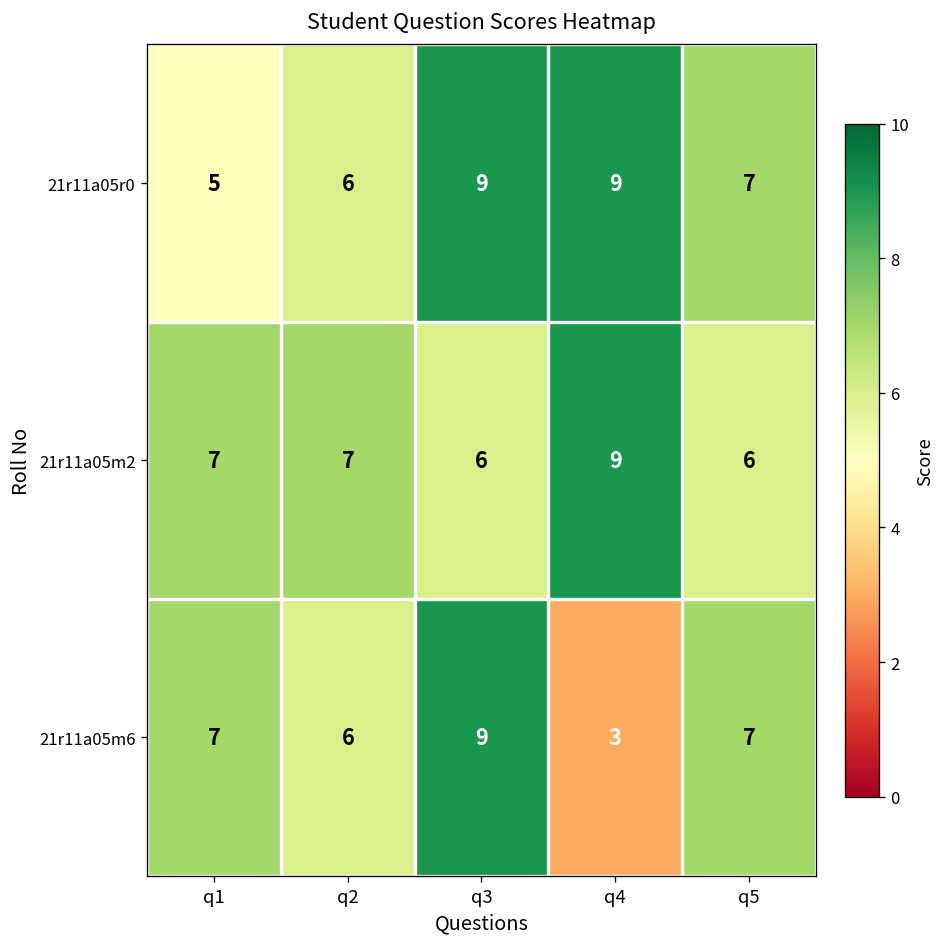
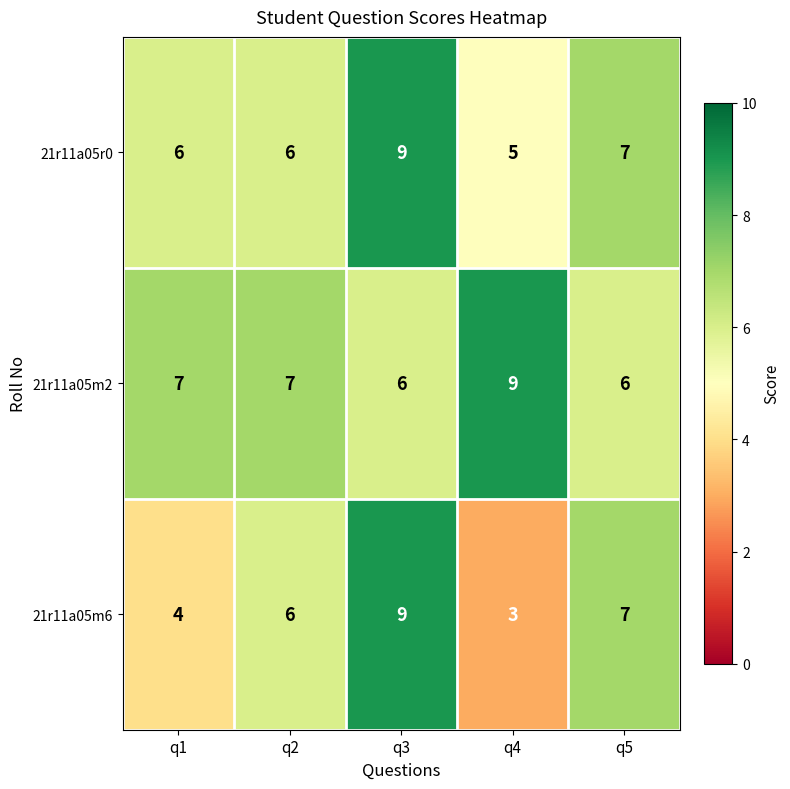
  {
    "21r11a05r0": {
-     "q1": 5,
+     "q1": 6,
      "q2": 6,
      "q3": 9,
-     "q4": 9,
+     "q4": 5,
      "q5": 7
    },
    "21r11a05m2": {
      "q1": 7,
      "q2": 7,
      "q3": 6,
      "q4": 9,
      "q5": 6
    },
    "21r11a05m6": {
-     "q1": 7,
+     "q1": 4,
      "q2": 6,
      "q3": 9,
      "q4": 3,
      "q5": 7
    }
  }
